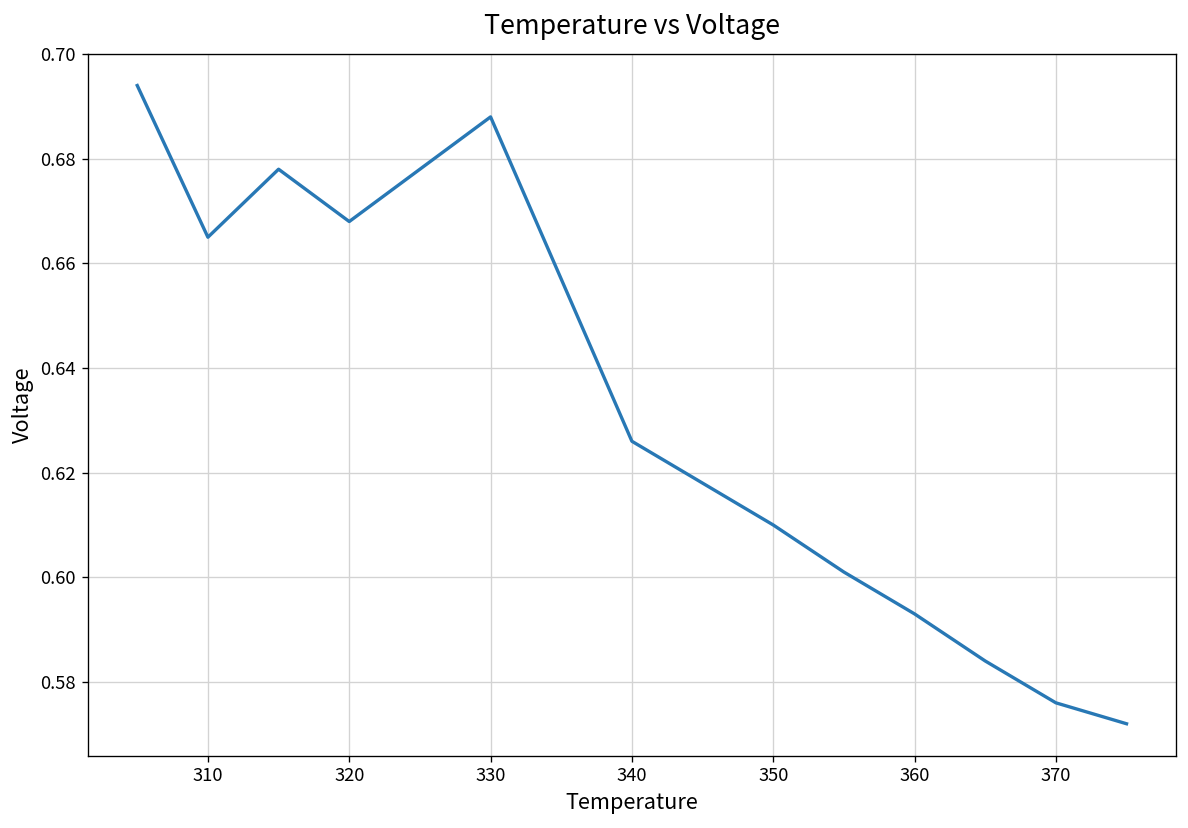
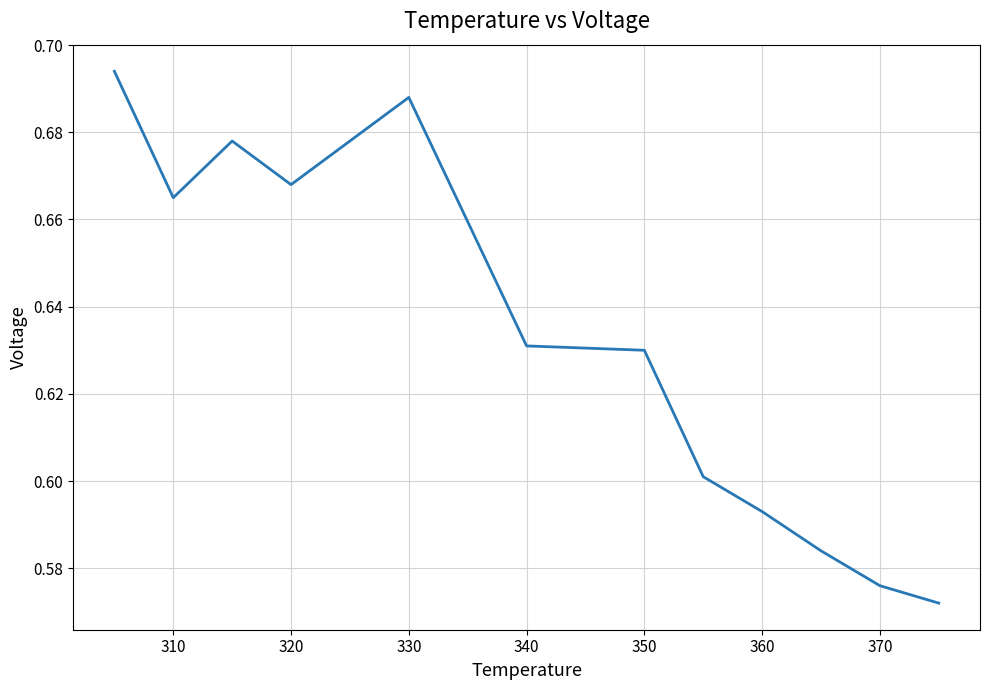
  {
    "310": 0.665,
    "320": 0.668,
    "330": 0.688,
-   "340": 0.626,
-   "350": 0.61,
+   "340": 0.631,
+   "350": 0.63,
    "360": 0.593,
    "370": 0.576
  }
